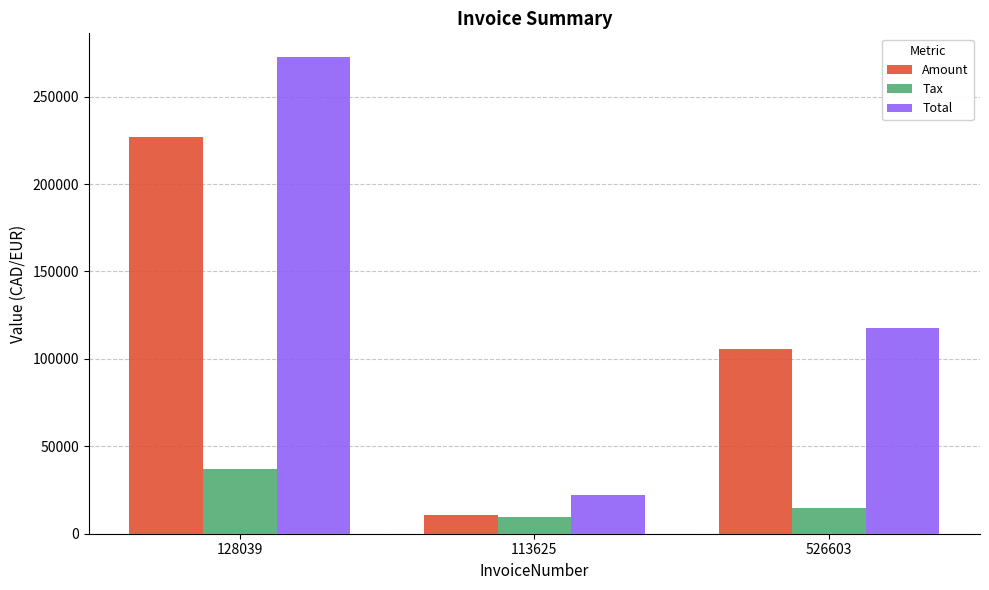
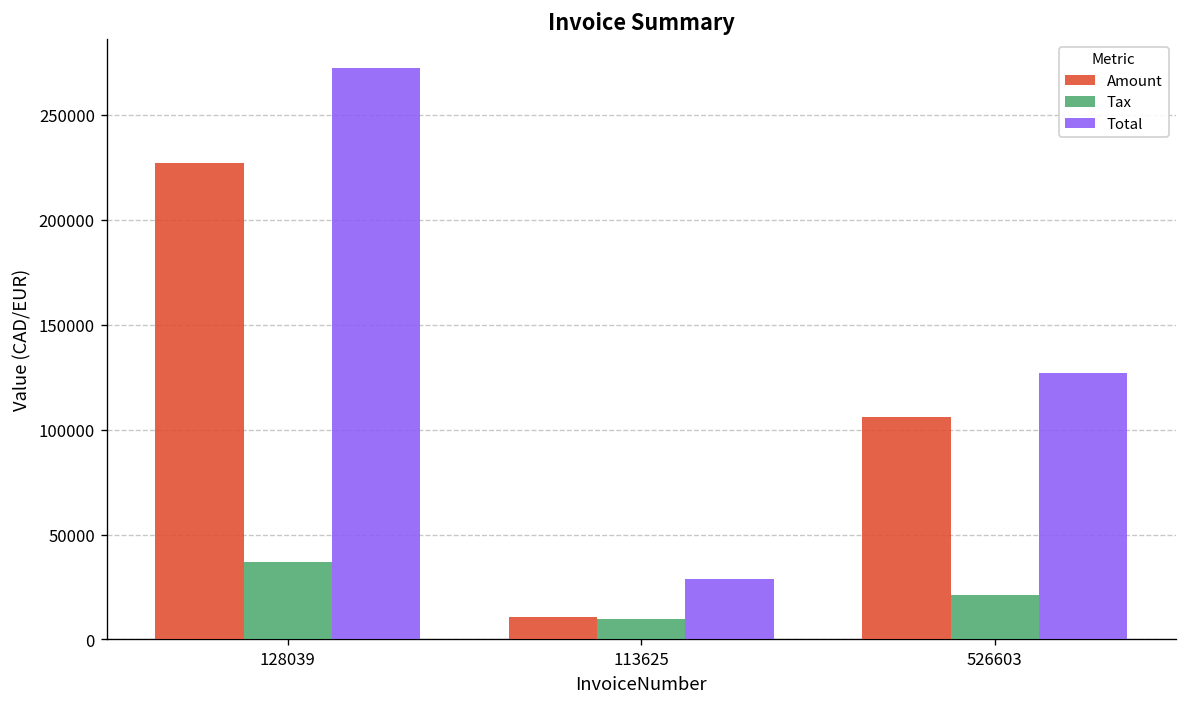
  {
    "Amount": {
      "128039": 227000,
      "113625": 11000,
      "526603": 106000
    },
    "Tax": {
      "128039": 37000,
      "113625": 10000,
-     "526603": 14000
+     "526603": 21000
    },
    "Total": {
      "128039": 273000,
-     "113625": 22000,
-     "526603": 118000
+     "113625": 29000,
+     "526603": 127000
    }
  }
